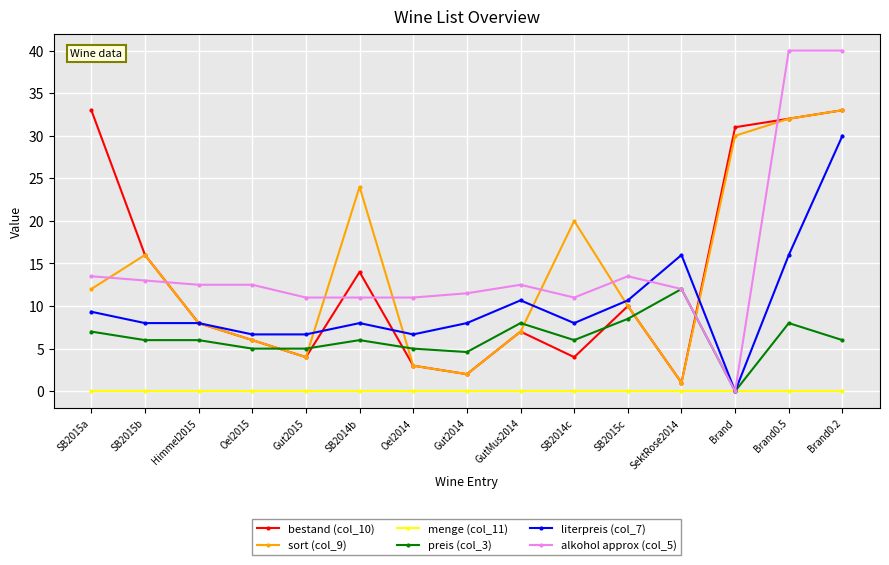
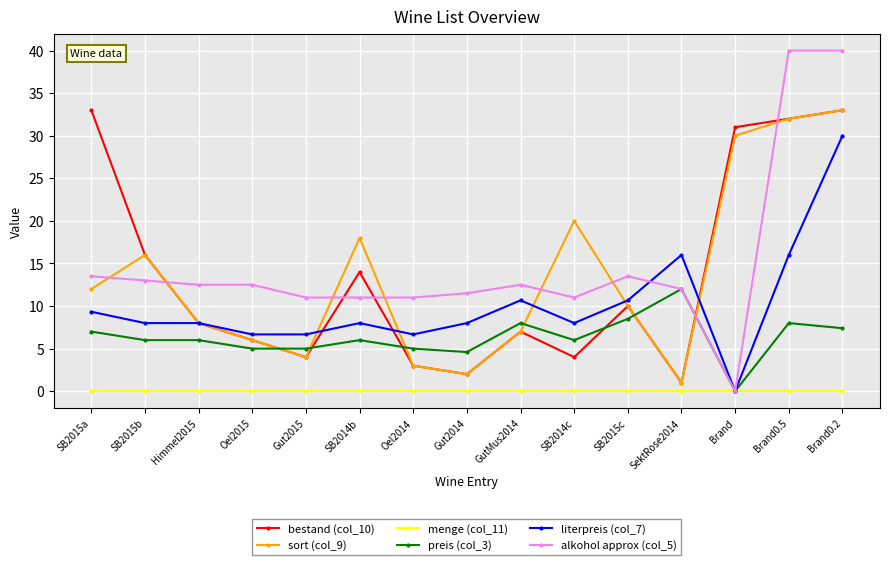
  {
    "bestand (col_10)": {
      "SB2015a": 33,
      "SB2014b": 14,
      "SB2014c": 4,
      "Brand": 31
    },
    "sort (col_9)": {
      "SB2015a": 12,
-     "SB2014b": 24,
+     "SB2014b": 18,
      "SB2014c": 20,
      "Brand": 30
    },
    "menge (col_11)": {
      "SB2015a": 0,
      "SB2015b": 0,
      "Himmel2015": 0,
      "Oel2015": 0,
      "Gut2015": 0,
      "SB2014b": 0,
      "Oel2014": 0,
      "Gut2014": 0,
      "GutMus2014": 0,
      "SB2014c": 0,
      "SB2015c": 0,
      "SektRose2014": 0,
      "Brand0.5": 0,
      "Brand0.2": 0
    },
    "preis (col_3)": {
      "SB2015a": 7,
      "SB2015b": 6,
      "Himmel2015": 6,
      "Oel2015": 5,
      "Gut2015": 5,
      "SB2014b": 6,
      "Oel2014": 5,
      "Gut2014": 5,
      "GutMus2014": 8,
      "SB2014c": 6,
      "SB2015c": 9,
      "Brand0.5": 8,
-     "Brand0.2": 6
+     "Brand0.2": 7
    },
    "literpreis (col_7)": {
      "SB2015a": 9,
      "SB2015b": 8,
      "Oel2015": 7,
      "Gut2015": 7,
      "SB2014b": 8,
      "Oel2014": 7,
      "Gut2014": 8,
      "GutMus2014": 11,
      "SB2014c": 8,
      "SB2015c": 11,
      "SektRose2014": 16,
      "Brand0.5": 16,
      "Brand0.2": 30
    },
    "alkohol approx (col_5)": {
      "SB2015a": 14,
      "SB2015b": 13,
      "Himmel2015": 13,
      "Oel2015": 13,
      "Gut2015": 11,
      "SB2014b": 11,
      "Oel2014": 11,
      "Gut2014": 12,
      "GutMus2014": 13,
      "SB2014c": 11,
      "SB2015c": 14,
      "Brand0.5": 40,
      "Brand0.2": 40
    }
  }
